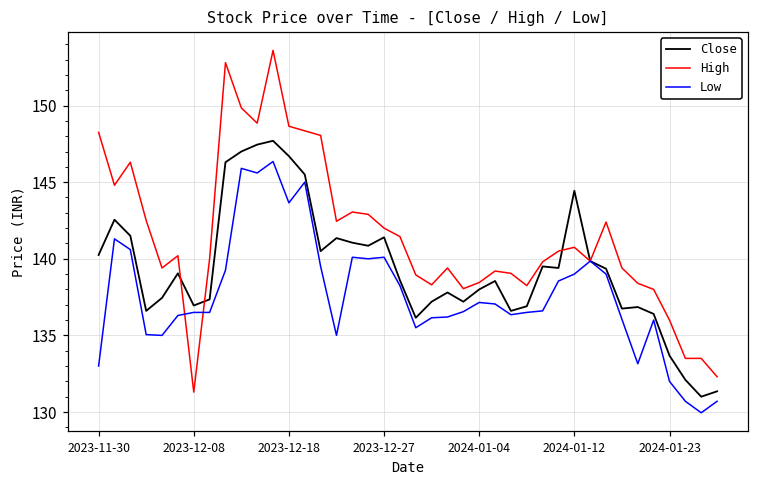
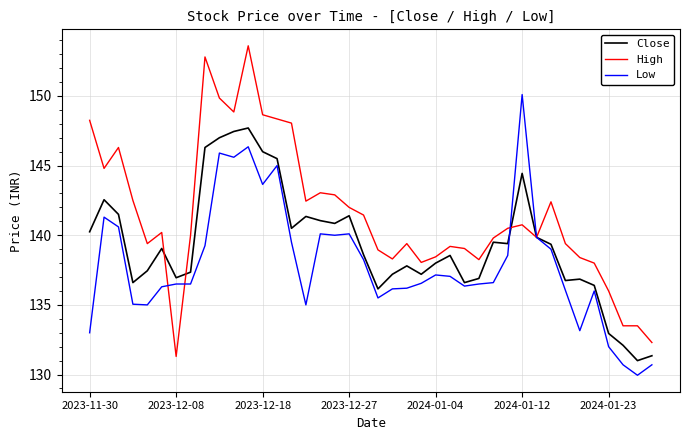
  {
    "Close": {
      "2023-11-30": 140.3,
      "2023-12-08": 137.0,
-     "2023-12-18": 146.7,
+     "2023-12-18": 146.0,
      "2023-12-27": 141.4,
      "2024-01-04": 138.0,
      "2024-01-12": 144.4,
-     "2024-01-23": 133.7
+     "2024-01-23": 133.0
    },
    "High": {
      "2023-11-30": 148.3,
      "2023-12-08": 131.3,
      "2023-12-18": 148.7,
      "2023-12-27": 142.0,
      "2024-01-04": 138.5,
      "2024-01-12": 140.8,
      "2024-01-23": 136.0
    },
    "Low": {
      "2023-11-30": 133.0,
      "2023-12-08": 136.5,
      "2023-12-18": 143.7,
      "2023-12-27": 140.1,
      "2024-01-04": 137.2,
-     "2024-01-12": 139.0,
+     "2024-01-12": 150.1,
      "2024-01-23": 132.0
    }
  }
